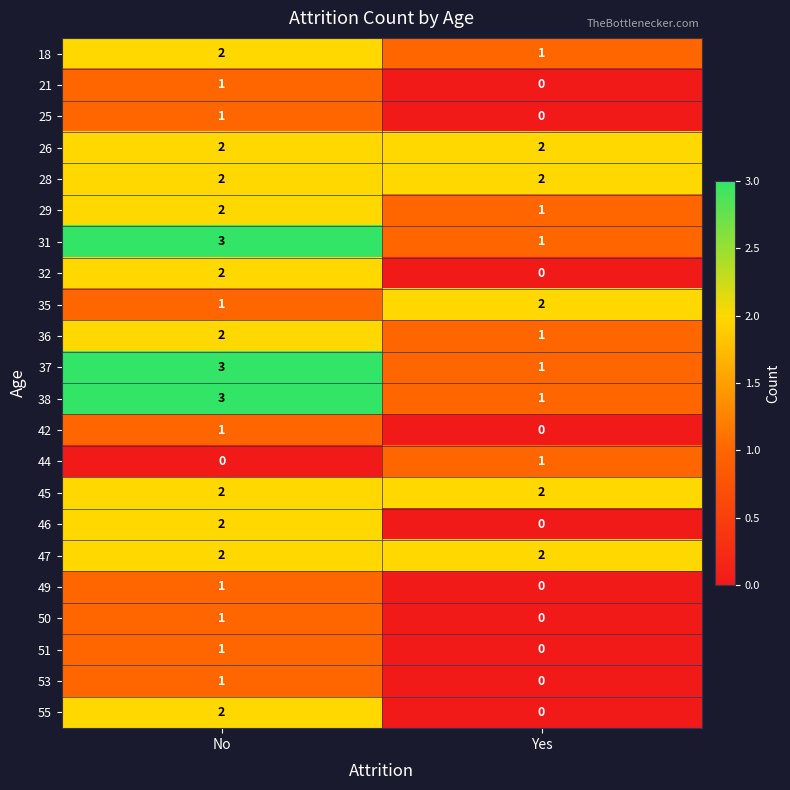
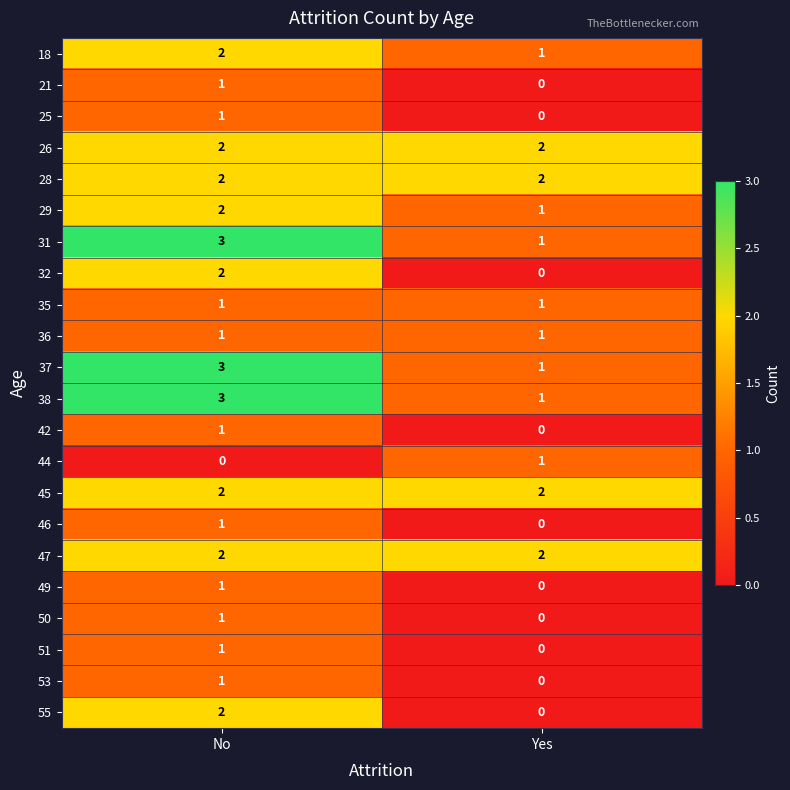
  {
    "18": {
      "No": 2,
      "Yes": 1
    },
    "21": {
      "No": 1,
      "Yes": 0
    },
    "25": {
      "No": 1,
      "Yes": 0
    },
    "26": {
      "No": 2,
      "Yes": 2
    },
    "28": {
      "No": 2,
      "Yes": 2
    },
    "29": {
      "No": 2,
      "Yes": 1
    },
    "31": {
      "No": 3,
      "Yes": 1
    },
    "32": {
      "No": 2,
      "Yes": 0
    },
    "35": {
      "No": 1,
-     "Yes": 2
+     "Yes": 1
    },
    "36": {
-     "No": 2,
+     "No": 1,
      "Yes": 1
    },
    "37": {
      "No": 3,
      "Yes": 1
    },
    "38": {
      "No": 3,
      "Yes": 1
    },
    "42": {
      "No": 1,
      "Yes": 0
    },
    "44": {
      "No": 0,
      "Yes": 1
    },
    "45": {
      "No": 2,
      "Yes": 2
    },
    "46": {
-     "No": 2,
+     "No": 1,
      "Yes": 0
    },
    "47": {
      "No": 2,
      "Yes": 2
    },
    "49": {
      "No": 1,
      "Yes": 0
    },
    "50": {
      "No": 1,
      "Yes": 0
    },
    "51": {
      "No": 1,
      "Yes": 0
    },
    "53": {
      "No": 1,
      "Yes": 0
    },
    "55": {
      "No": 2,
      "Yes": 0
    }
  }
